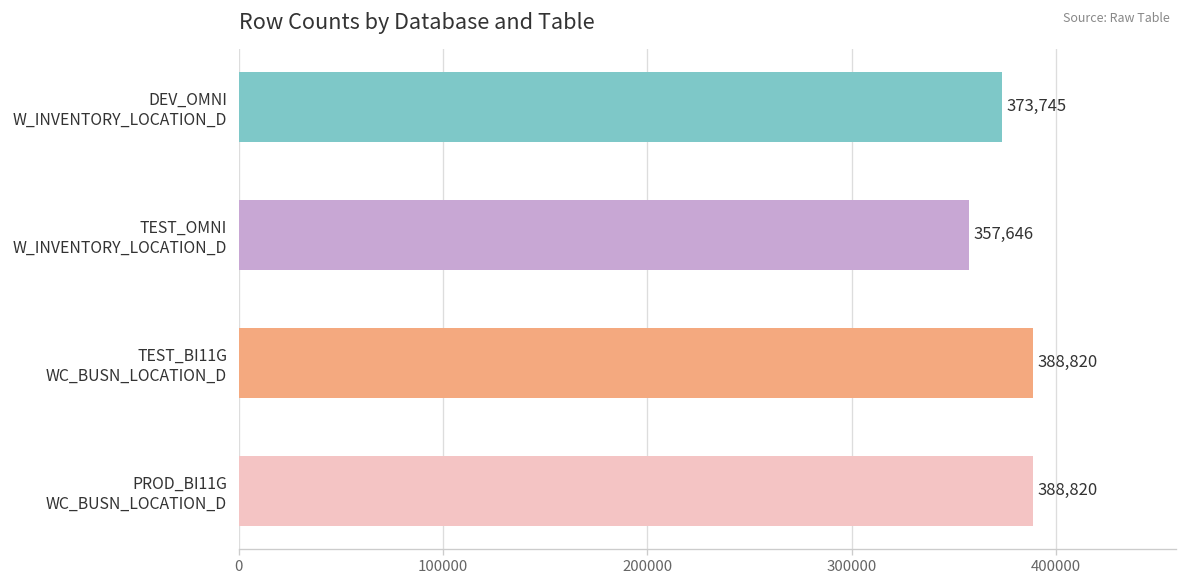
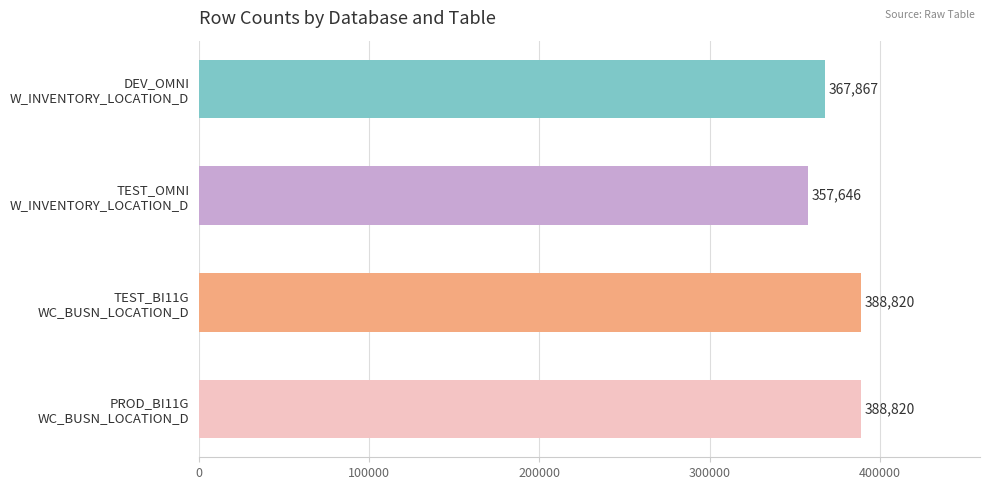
  {
-   "DEV_OMNI W_INVENTORY_LOCATION_D": "373,745",
+   "DEV_OMNI W_INVENTORY_LOCATION_D": "367,867",
    "TEST_OMNI W_INVENTORY_LOCATION_D": "357,646",
    "TEST_BI11G WC_BUSN_LOCATION_D": "388,820",
    "PROD_BI11G WC_BUSN_LOCATION_D": "388,820"
  }
